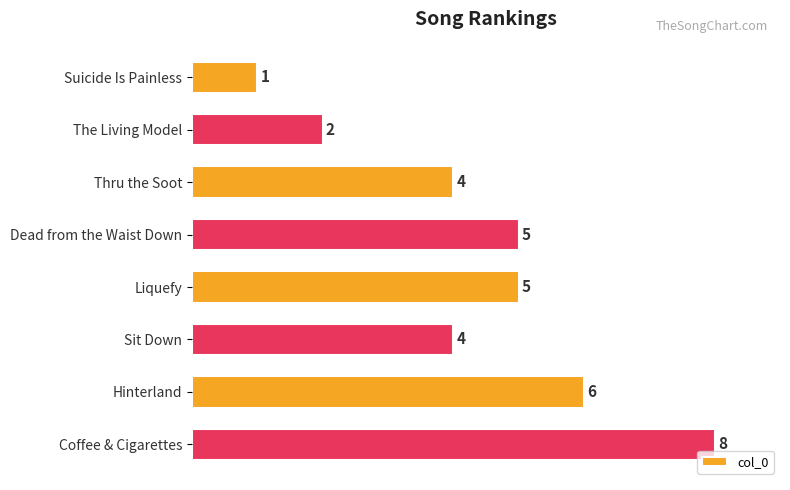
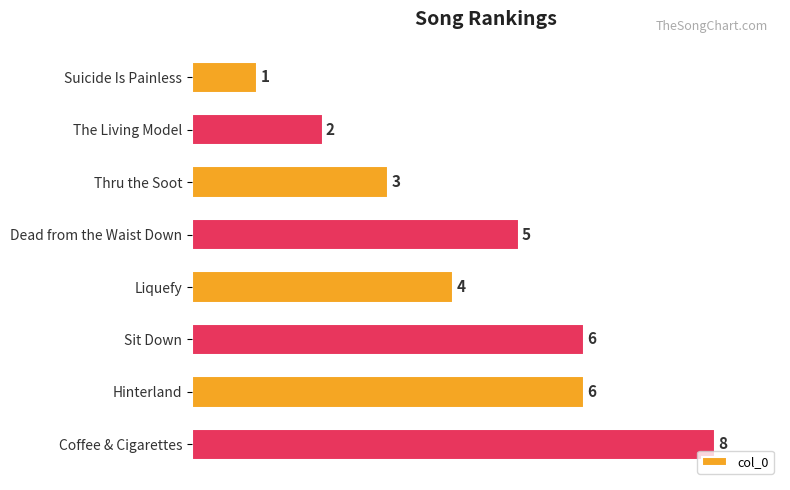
  {
    "Suicide Is Painless": 1,
    "The Living Model": 2,
-   "Thru the Soot": 4,
+   "Thru the Soot": 3,
    "Dead from the Waist Down": 5,
-   "Liquefy": 5,
-   "Sit Down": 4,
+   "Liquefy": 4,
+   "Sit Down": 6,
    "Hinterland": 6
  }
